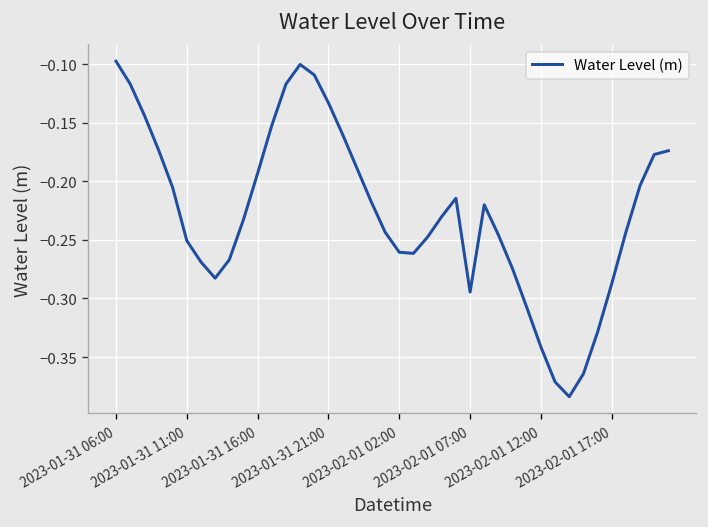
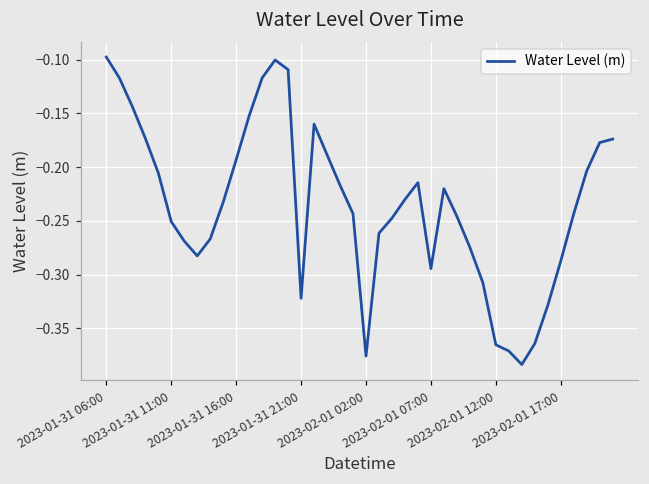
  {
    "2023-01-31 06:00": -0.10,
    "2023-01-31 11:00": -0.25,
    "2023-01-31 16:00": -0.19,
-   "2023-01-31 21:00": -0.13,
-   "2023-02-01 02:00": -0.26,
+   "2023-01-31 21:00": -0.32,
+   "2023-02-01 02:00": -0.38,
    "2023-02-01 07:00": -0.29,
-   "2023-02-01 12:00": -0.34,
+   "2023-02-01 12:00": -0.37,
    "2023-02-01 17:00": -0.29
  }
